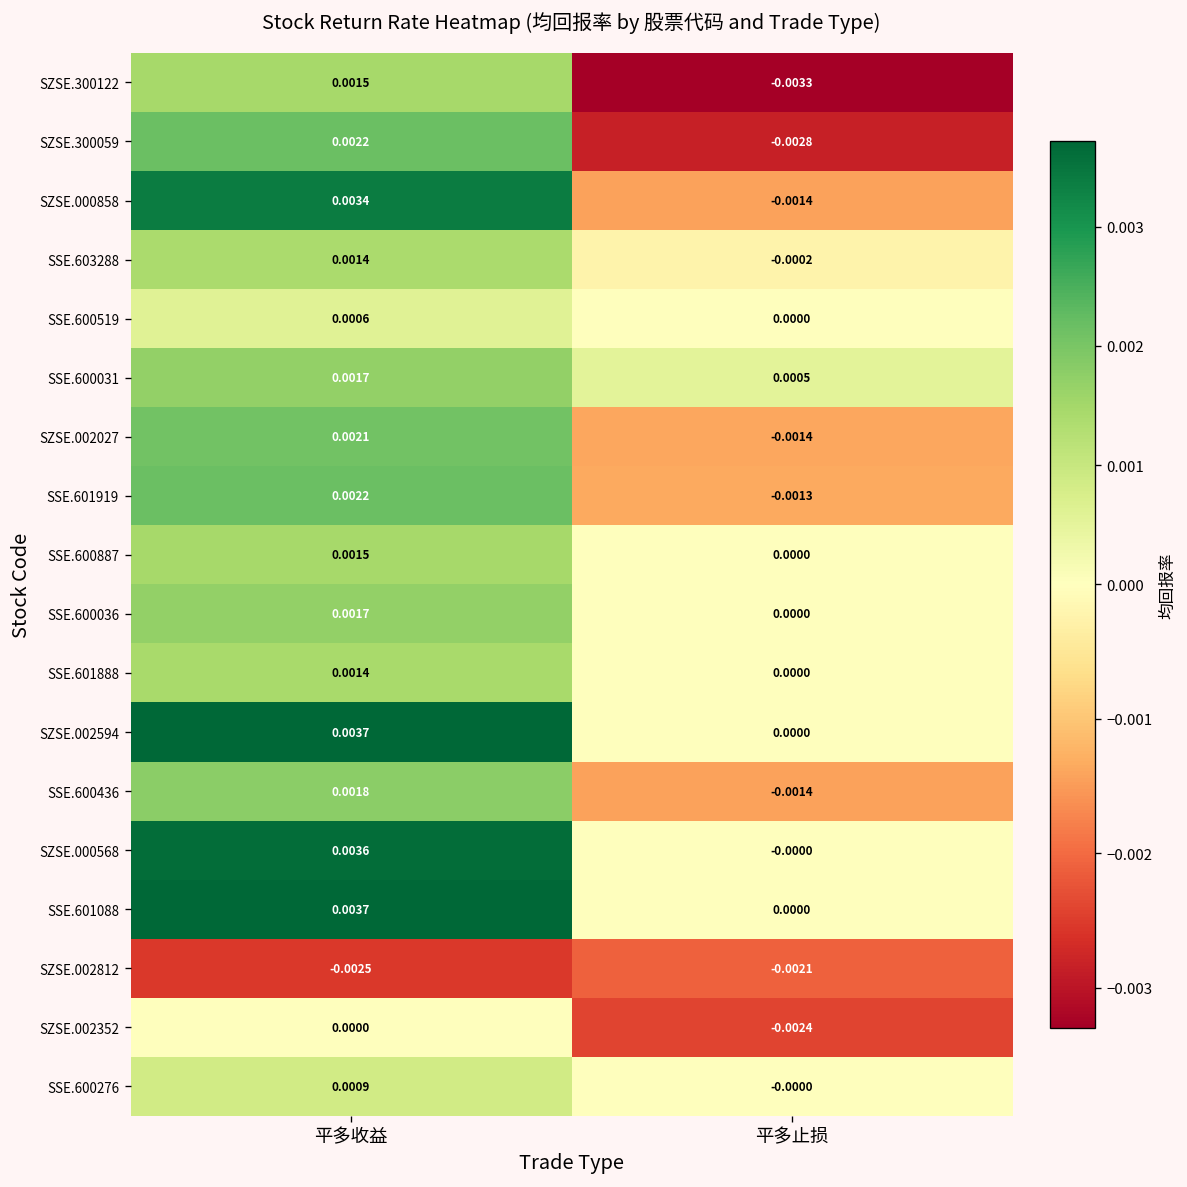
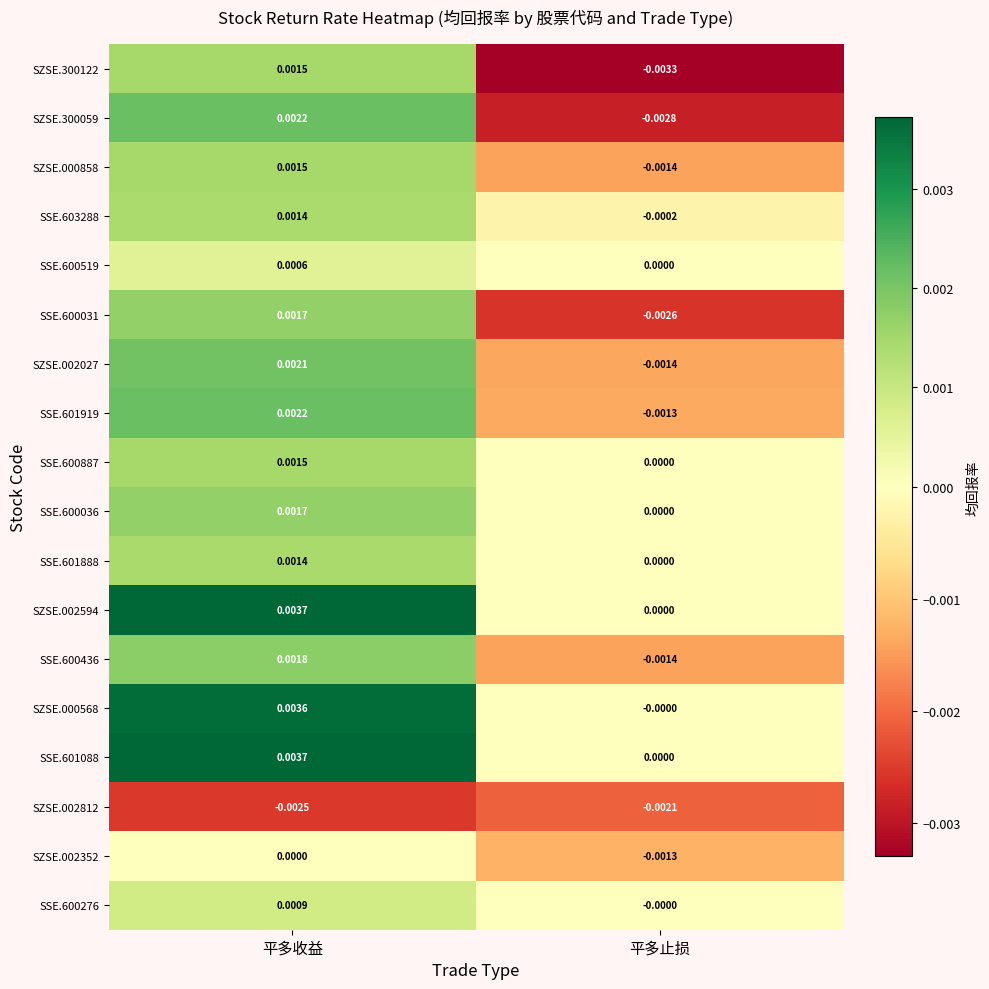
  {
    "SZSE.300122": {
      "平多收益": 0.0015,
      "平多止损": -0.0033
    },
    "SZSE.300059": {
      "平多收益": 0.0022,
      "平多止损": -0.0028
    },
    "SZSE.000858": {
-     "平多收益": 0.0034,
+     "平多收益": 0.0015,
      "平多止损": -0.0014
    },
    "SSE.603288": {
      "平多收益": 0.0014,
      "平多止损": -0.0002
    },
    "SSE.600519": {
      "平多收益": 0.0006,
      "平多止损": 0.0000
    },
    "SSE.600031": {
      "平多收益": 0.0017,
-     "平多止损": 0.0005
+     "平多止损": -0.0026
    },
    "SZSE.002027": {
      "平多收益": 0.0021,
      "平多止损": -0.0014
    },
    "SSE.601919": {
      "平多收益": 0.0022,
      "平多止损": -0.0013
    },
    "SSE.600887": {
      "平多收益": 0.0015,
      "平多止损": 0.0000
    },
    "SSE.600036": {
      "平多收益": 0.0017,
      "平多止损": 0.0000
    },
    "SSE.601888": {
      "平多收益": 0.0014,
      "平多止损": 0.0000
    },
    "SZSE.002594": {
      "平多收益": 0.0037,
      "平多止损": 0.0000
    },
    "SSE.600436": {
      "平多收益": 0.0018,
      "平多止损": -0.0014
    },
    "SZSE.000568": {
      "平多收益": 0.0036,
      "平多止损": -0.0000
    },
    "SSE.601088": {
      "平多收益": 0.0037,
      "平多止损": 0.0000
    },
    "SZSE.002812": {
      "平多收益": -0.0025,
      "平多止损": -0.0021
    },
    "SZSE.002352": {
      "平多收益": 0.0000,
-     "平多止损": -0.0024
+     "平多止损": -0.0013
    },
    "SSE.600276": {
      "平多收益": 0.0009,
      "平多止损": -0.0000
    }
  }
